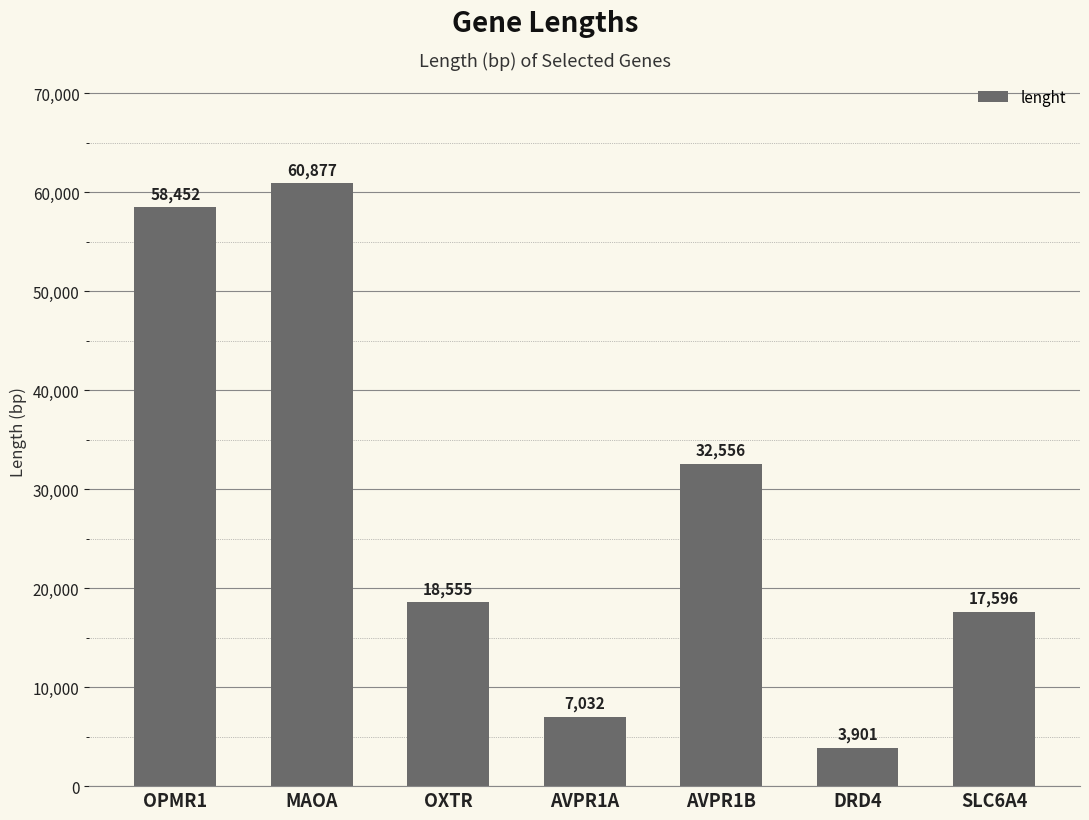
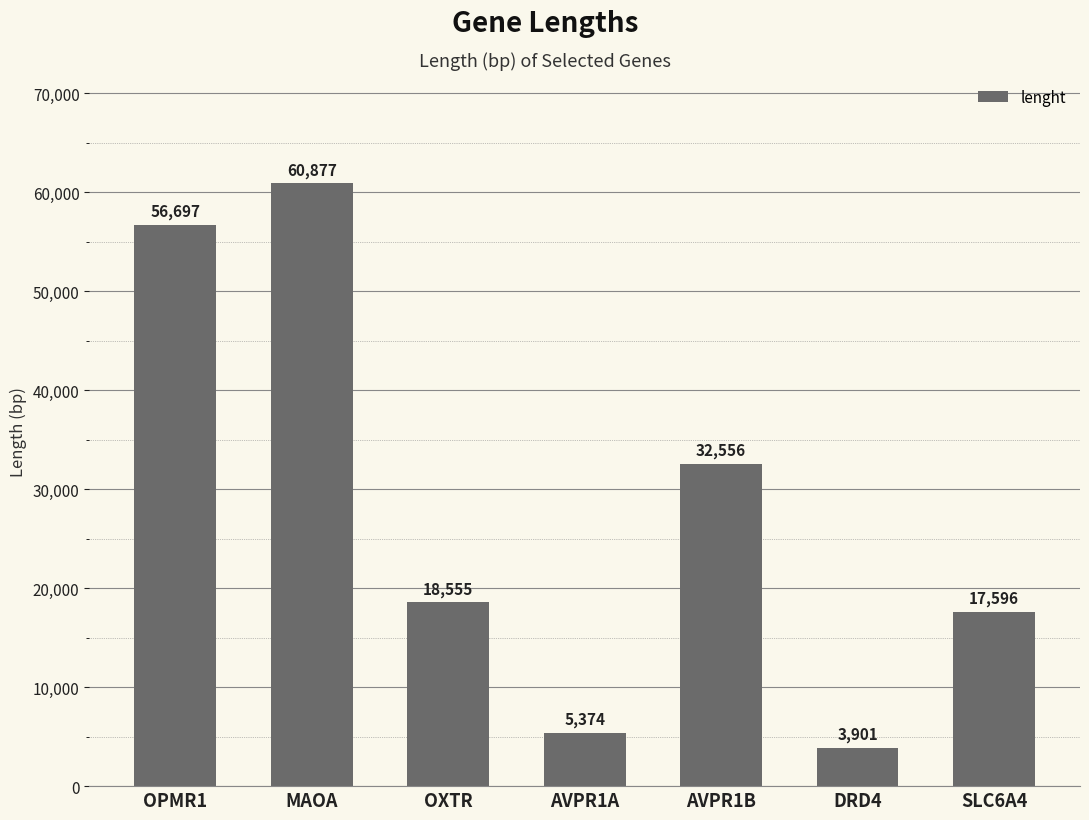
  {
-   "OPMR1": "58,452",
+   "OPMR1": "56,697",
    "MAOA": "60,877",
    "OXTR": "18,555",
-   "AVPR1A": "7,032",
+   "AVPR1A": "5,374",
    "AVPR1B": "32,556",
    "DRD4": "3,901",
    "SLC6A4": "17,596"
  }
